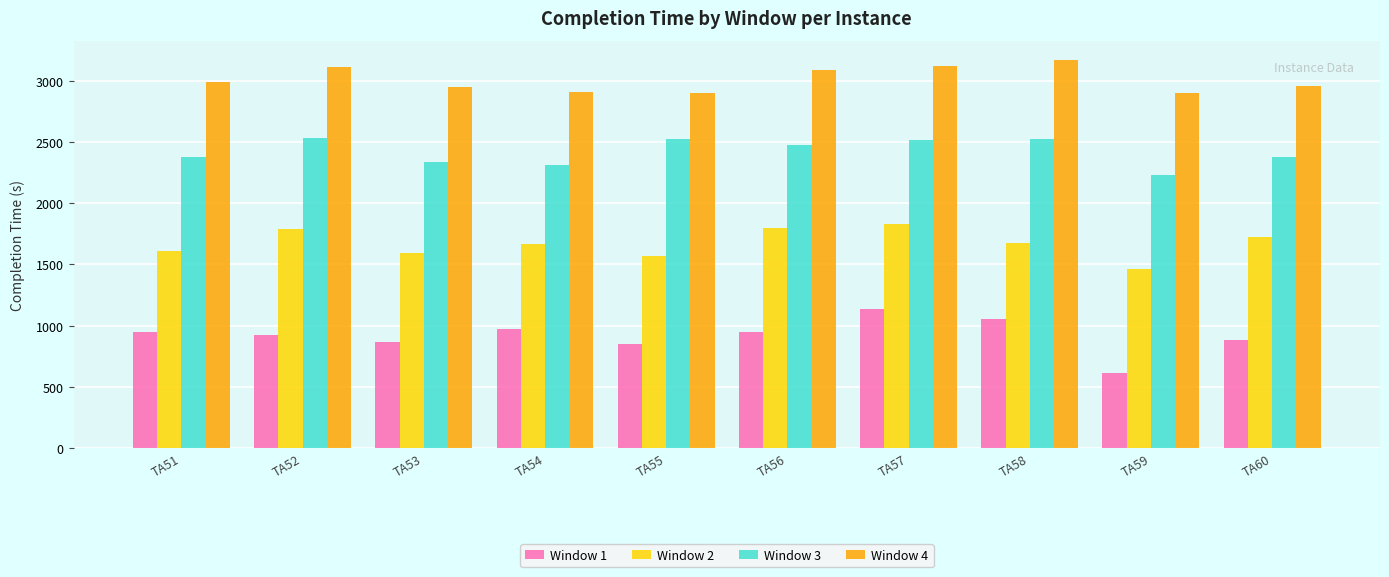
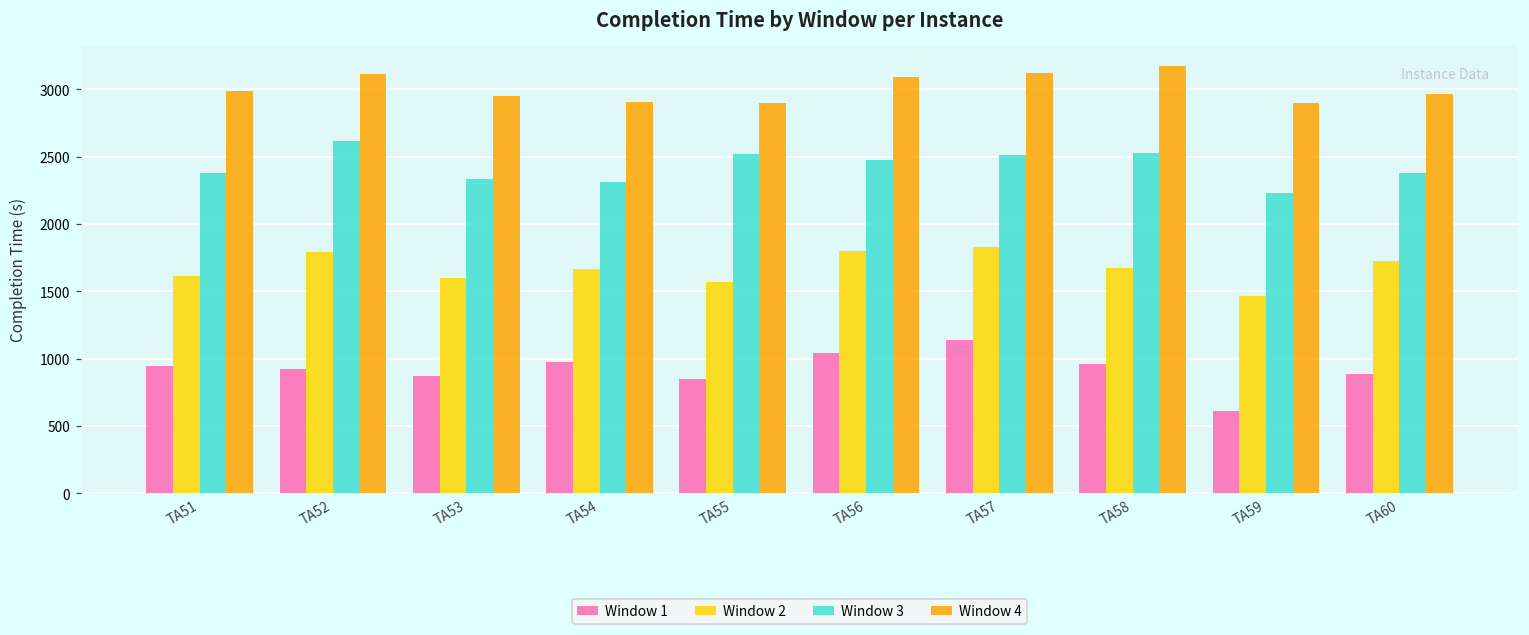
  {
    "Window 1": {
      "TA51": 950,
      "TA52": 920,
      "TA53": 870,
      "TA54": 970,
      "TA55": 850,
-     "TA56": 950,
+     "TA56": 1040,
      "TA57": 1140,
-     "TA58": 1050,
+     "TA58": 960,
      "TA59": 610,
      "TA60": 890
    },
    "Window 3": {
      "TA51": 2380,
-     "TA52": 2530,
+     "TA52": 2620,
      "TA53": 2340,
      "TA54": 2310,
      "TA55": 2520,
      "TA56": 2470,
      "TA57": 2510,
      "TA58": 2530,
      "TA59": 2230,
      "TA60": 2380
    }
  }
